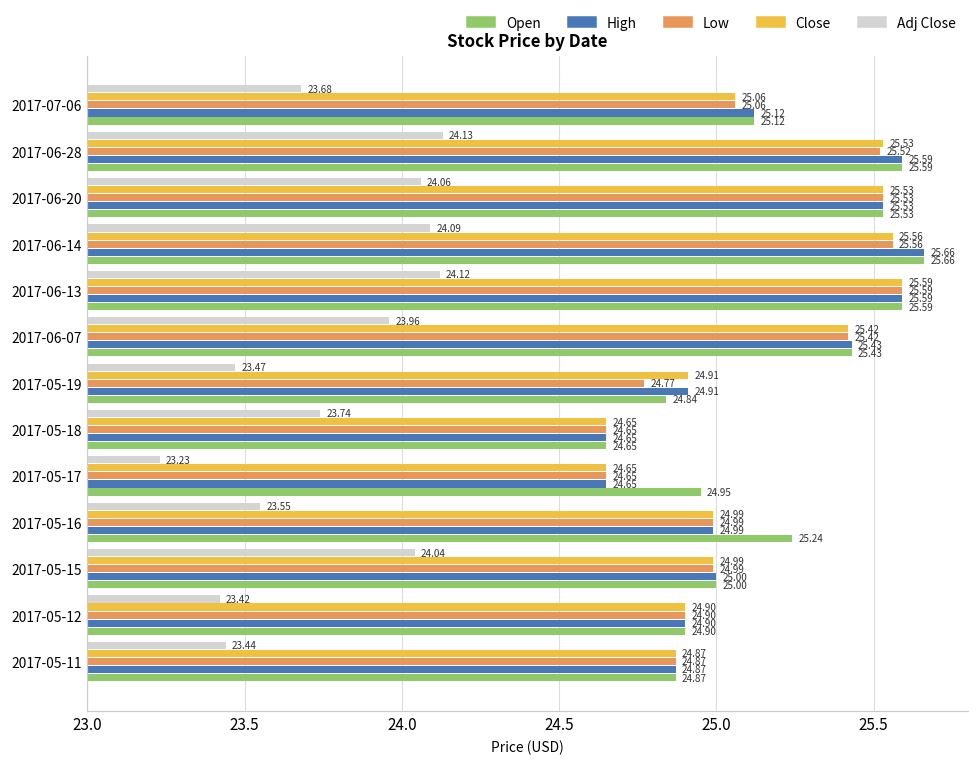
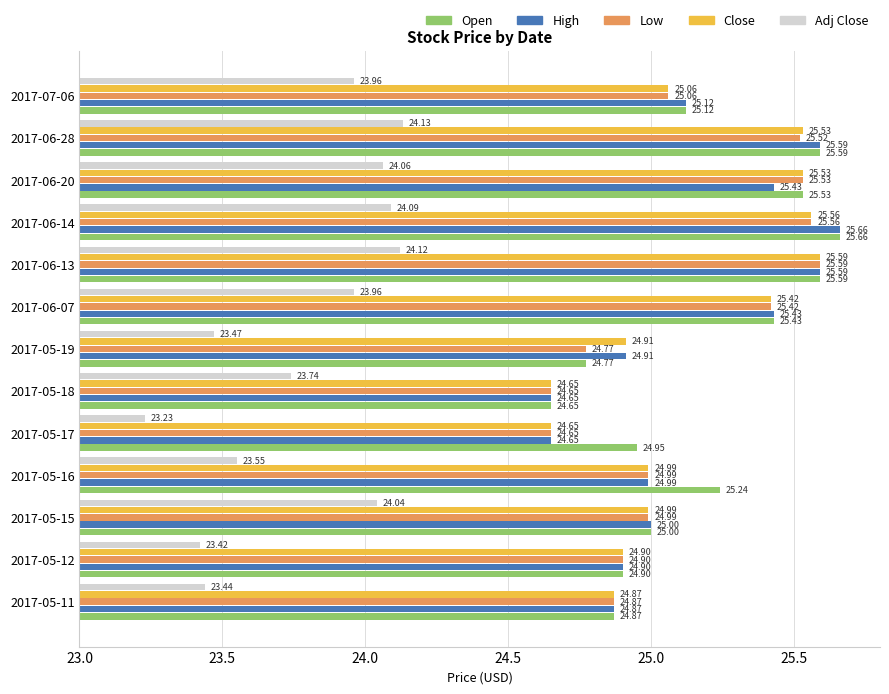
  {
    "Open": {
      "2017-06-20": 25.53,
-     "2017-05-19": 24.84,
+     "2017-05-19": 24.77,
      "2017-05-17": 24.95,
      "2017-05-16": 25.24
    },
    "High": {
-     "2017-06-20": 25.53,
+     "2017-06-20": 25.43,
      "2017-05-19": 24.91
    },
    "Adj Close": {
-     "2017-07-06": 23.68,
+     "2017-07-06": 23.96,
      "2017-06-28": 24.13,
      "2017-06-20": 24.06,
      "2017-06-14": 24.09,
      "2017-06-13": 24.12,
      "2017-06-07": 23.96,
      "2017-05-19": 23.47,
      "2017-05-18": 23.74,
      "2017-05-17": 23.23,
      "2017-05-16": 23.55,
      "2017-05-15": 24.04,
      "2017-05-12": 23.42,
      "2017-05-11": 23.44
    }
  }
